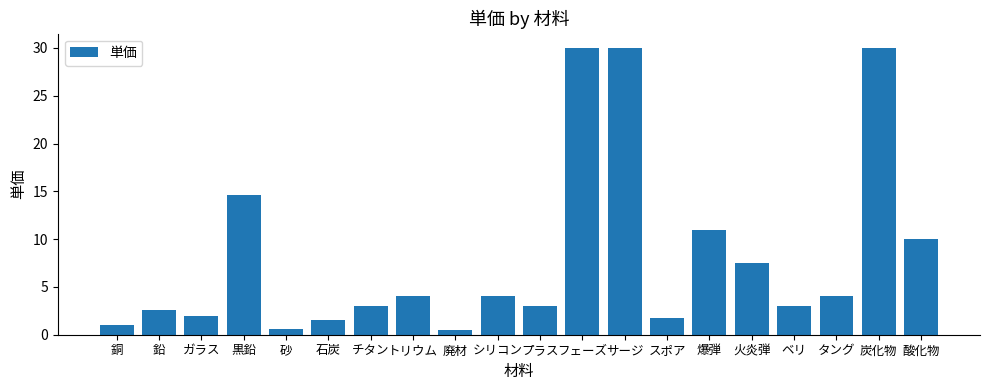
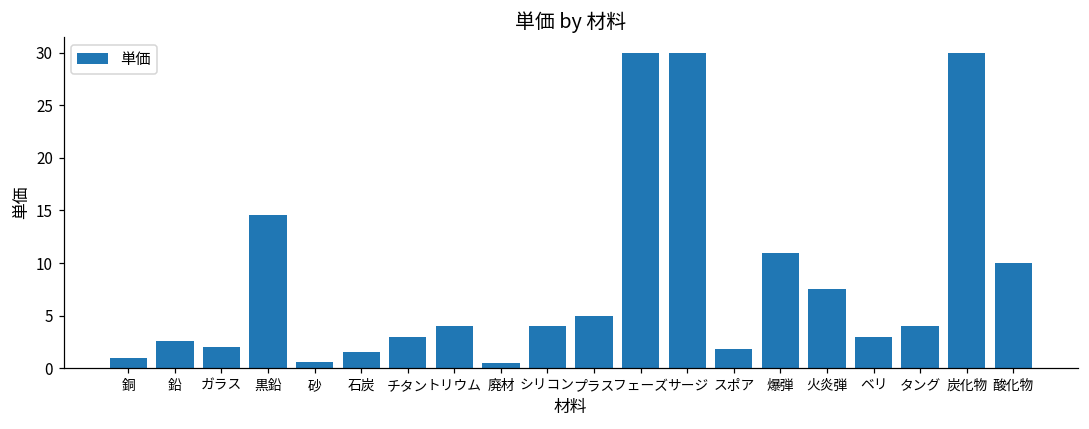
  {
    "銅": 1,
    "鉛": 3,
    "ガラス": 2,
    "黒鉛": 15,
    "砂": 1,
    "石炭": 2,
    "チタン": 3,
    "トリウム": 4,
    "廃材": 1,
    "シリコン": 4,
-   "プラス": 3,
+   "プラス": 5,
    "フェーズ": 30,
    "サージ": 30,
    "スポア": 2,
    "爆弾": 11,
    "火炎弾": 8,
    "ベリ": 3,
    "タング": 4,
    "炭化物": 30,
    "酸化物": 10
  }
